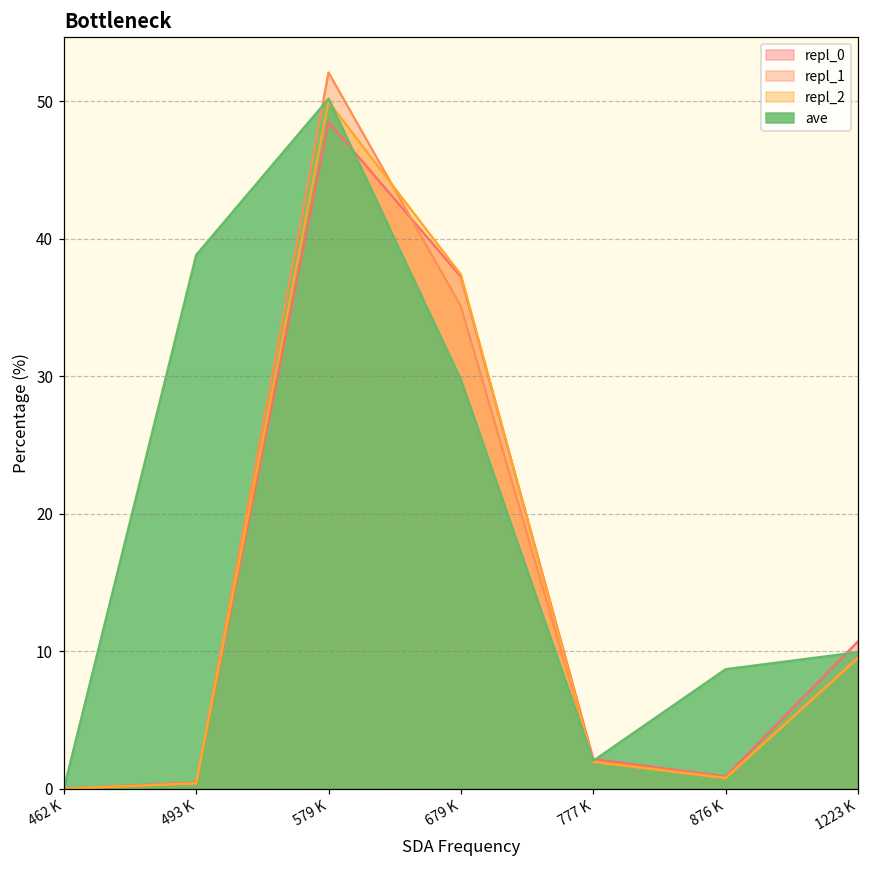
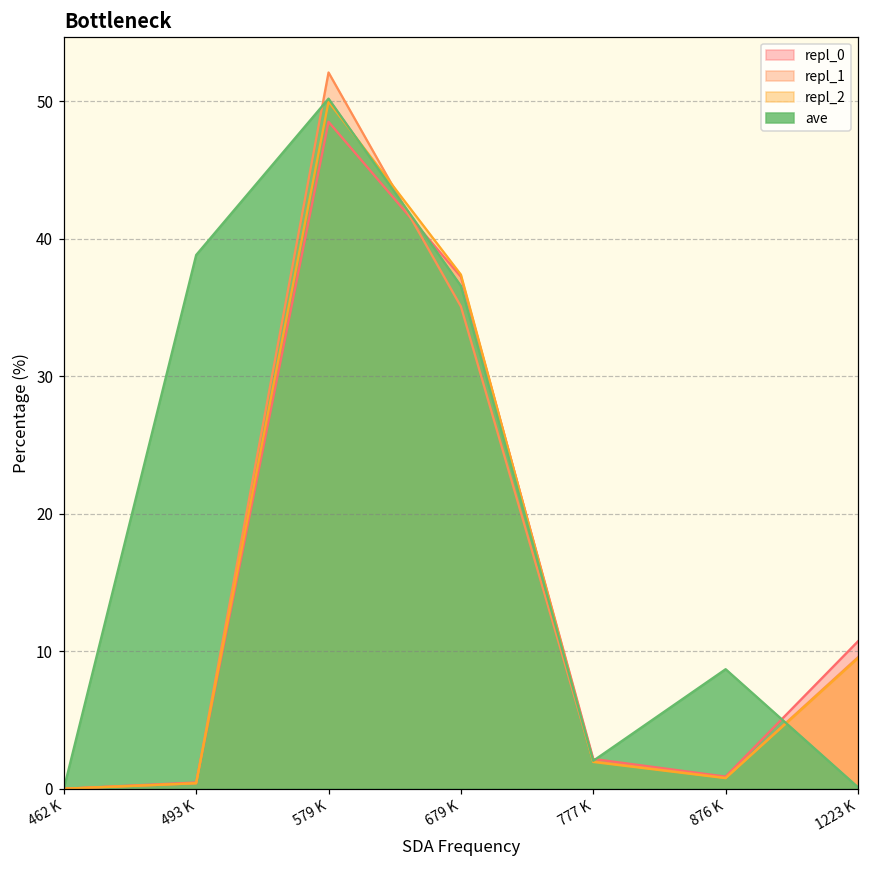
  {
    "ave": {
      "493 K": 38.8,
      "579 K": 50.2,
-     "679 K": 29.8,
+     "679 K": 36.6,
      "876 K": 8.7,
-     "1223 K": 9.9
+     "1223 K": 0.1
    }
  }
